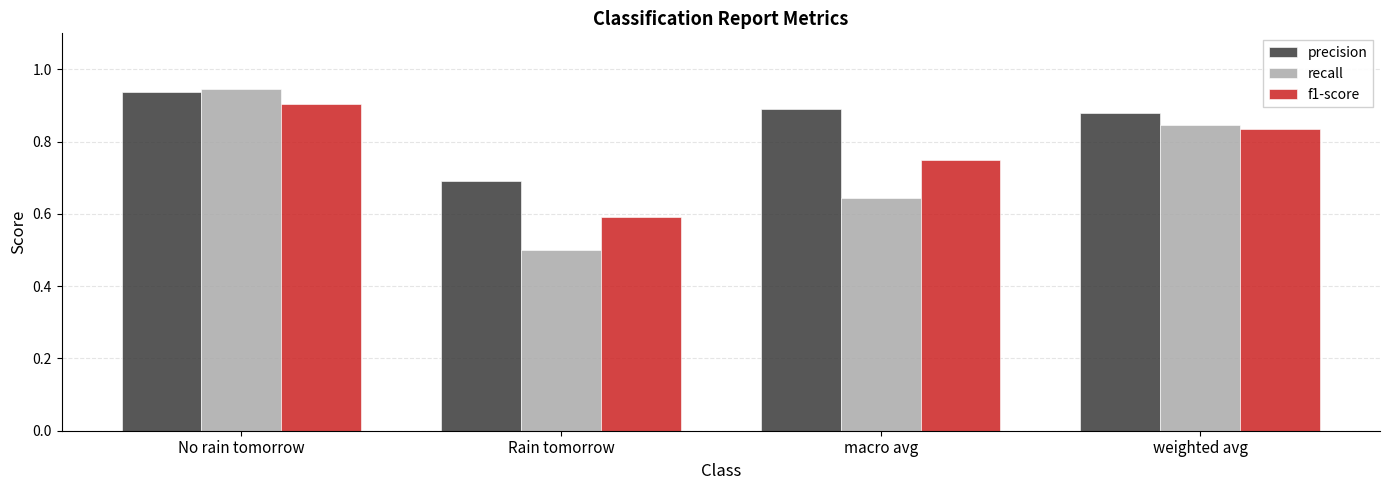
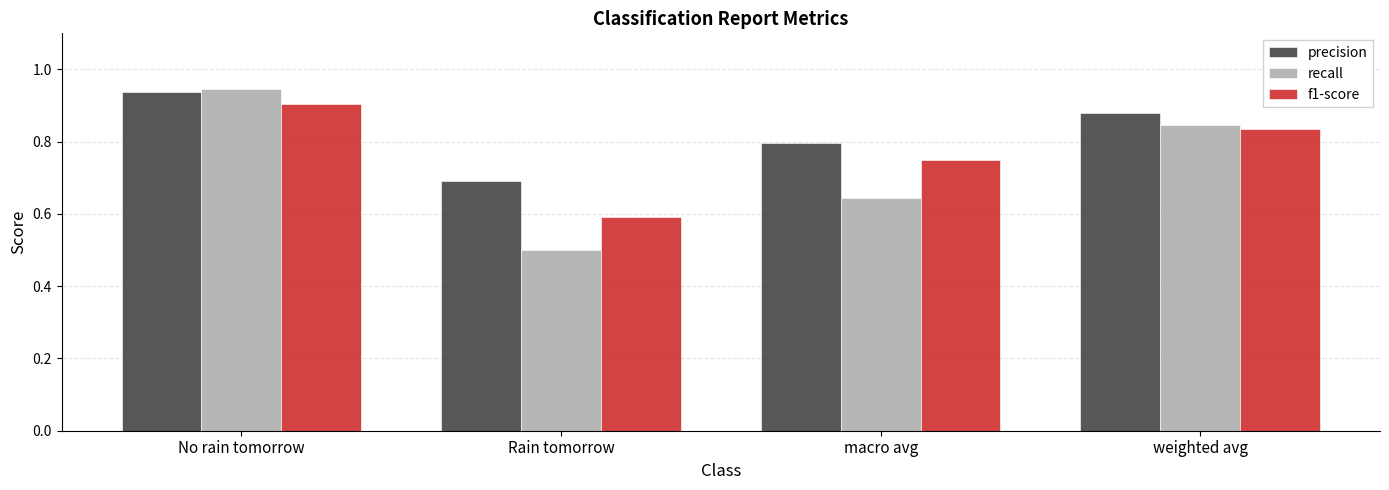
  {
    "precision": {
      "No rain tomorrow": 0.94,
      "Rain tomorrow": 0.69,
-     "macro avg": 0.89,
+     "macro avg": 0.80,
      "weighted avg": 0.88
    },
    "recall": {
      "No rain tomorrow": 0.95,
      "Rain tomorrow": 0.50,
      "macro avg": 0.64,
      "weighted avg": 0.85
    },
    "f1-score": {
      "No rain tomorrow": 0.90,
      "Rain tomorrow": 0.59,
      "macro avg": 0.75,
      "weighted avg": 0.83
    }
  }
